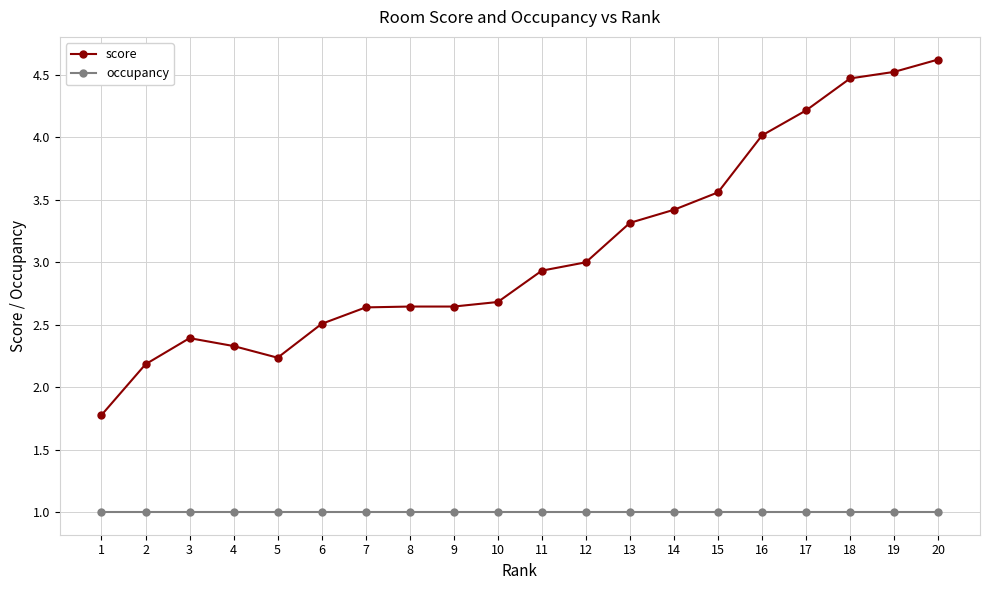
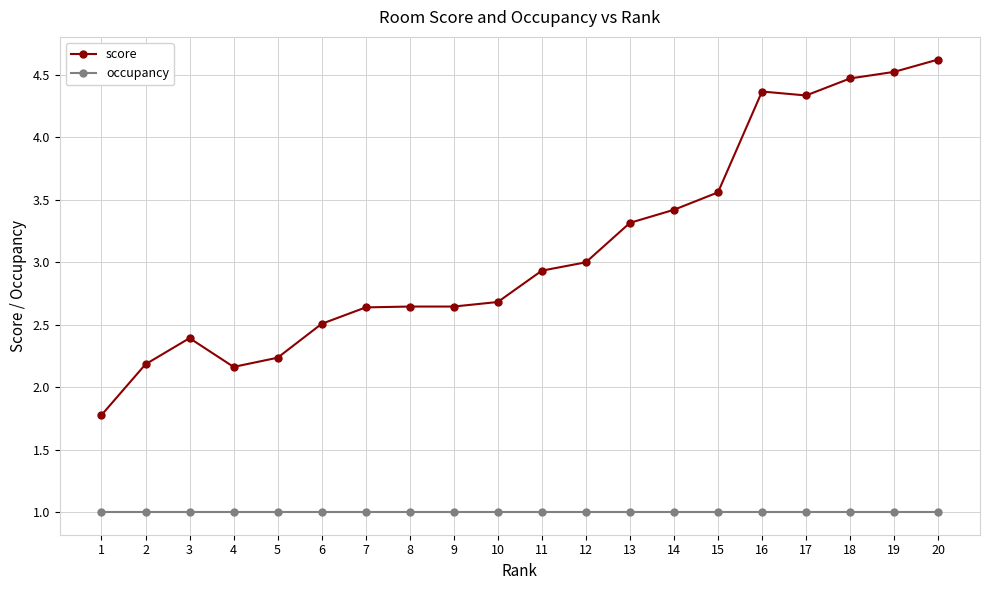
  {
    "score": {
      "1": 1.78,
      "2": 2.18,
      "3": 2.39,
-     "4": 2.33,
+     "4": 2.16,
      "5": 2.24,
      "6": 2.51,
      "7": 2.64,
      "8": 2.65,
      "9": 2.65,
      "10": 2.68,
      "11": 2.93,
      "12": 3.00,
      "13": 3.32,
      "14": 3.42,
      "15": 3.56,
-     "16": 4.02,
-     "17": 4.22,
+     "16": 4.37,
+     "17": 4.34,
      "18": 4.47,
      "19": 4.52,
      "20": 4.62
    },
    "occupancy": {
      "1": 1.00,
      "2": 1.00,
      "3": 1.00,
      "4": 1.00,
      "5": 1.00,
      "6": 1.00,
      "7": 1.00,
      "8": 1.00,
      "9": 1.00,
      "10": 1.00,
      "11": 1.00,
      "12": 1.00,
      "13": 1.00,
      "14": 1.00,
      "15": 1.00,
      "16": 1.00,
      "17": 1.00,
      "18": 1.00,
      "19": 1.00,
      "20": 1.00
    }
  }
